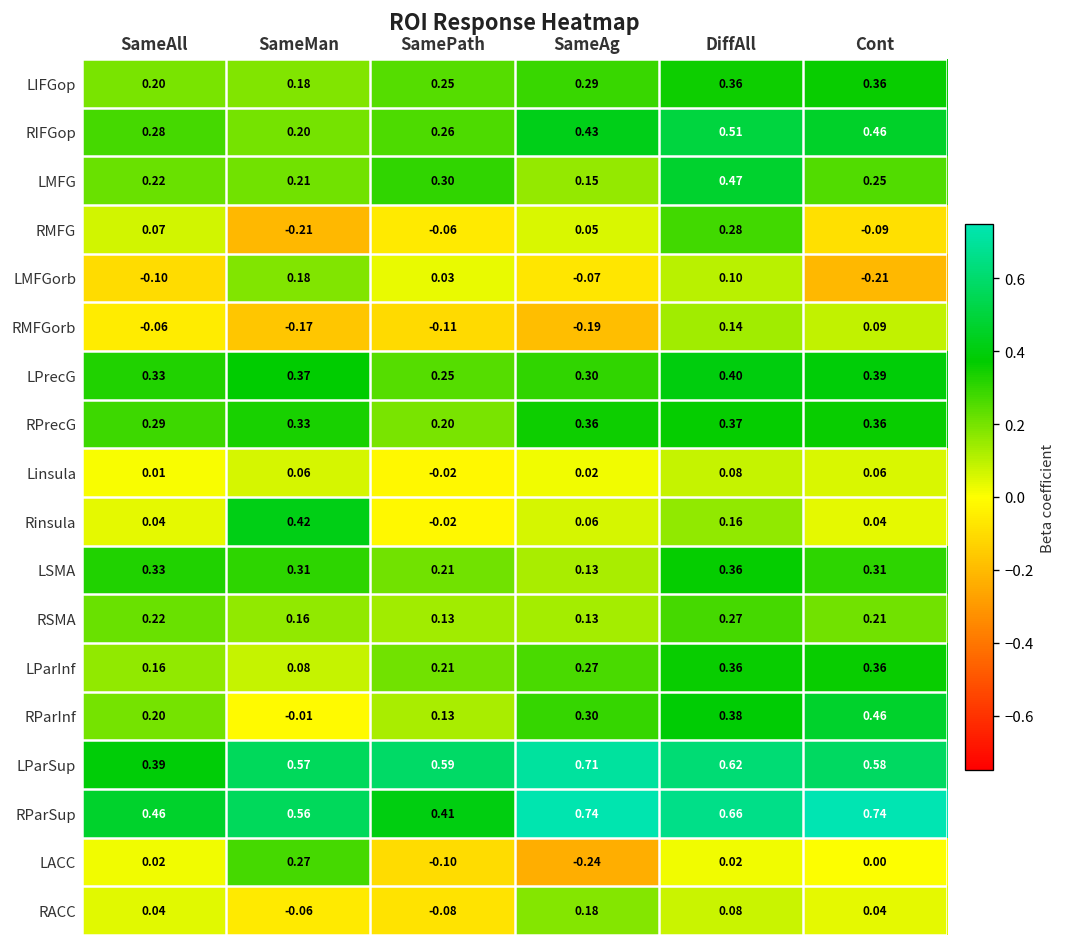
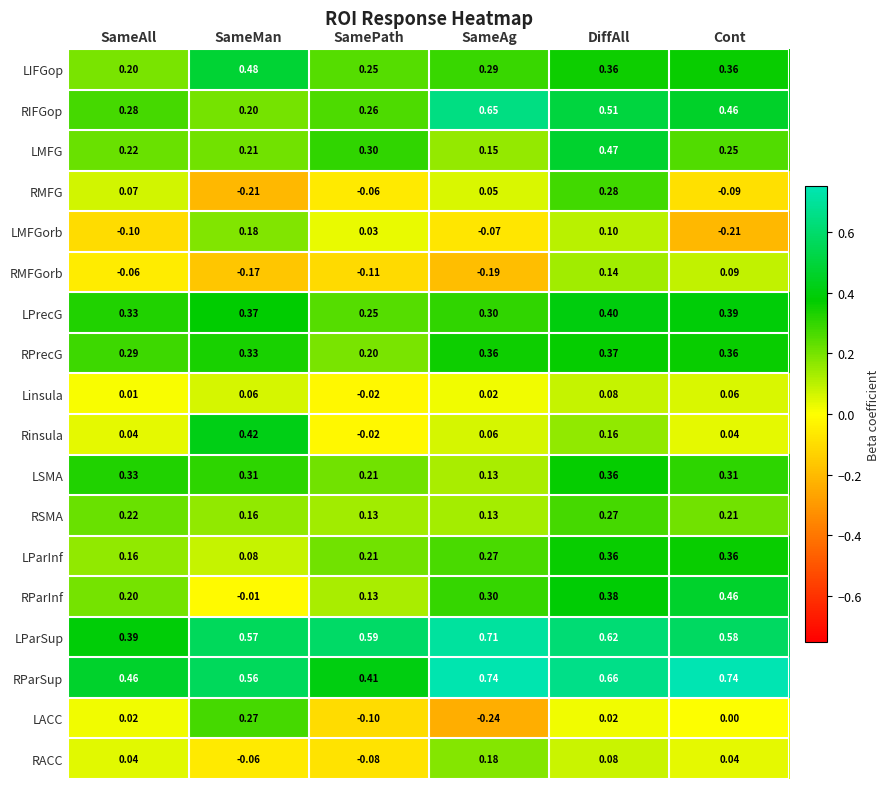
  {
    "LIFGop": {
      "SameAll": 0.20,
-     "SameMan": 0.18,
+     "SameMan": 0.48,
      "SamePath": 0.25,
      "SameAg": 0.29,
      "DiffAll": 0.36,
      "Cont": 0.36
    },
    "RIFGop": {
      "SameAll": 0.28,
      "SameMan": 0.20,
      "SamePath": 0.26,
-     "SameAg": 0.43,
+     "SameAg": 0.65,
      "DiffAll": 0.51,
      "Cont": 0.46
    },
    "LMFG": {
      "SameAll": 0.22,
      "SameMan": 0.21,
      "SamePath": 0.30,
      "SameAg": 0.15,
      "DiffAll": 0.47,
      "Cont": 0.25
    },
    "RMFG": {
      "SameAll": 0.07,
      "SameMan": -0.21,
      "SamePath": -0.06,
      "SameAg": 0.05,
      "DiffAll": 0.28,
      "Cont": -0.09
    },
    "LMFGorb": {
      "SameAll": -0.10,
      "SameMan": 0.18,
      "SamePath": 0.03,
      "SameAg": -0.07,
      "DiffAll": 0.10,
      "Cont": -0.21
    },
    "RMFGorb": {
      "SameAll": -0.06,
      "SameMan": -0.17,
      "SamePath": -0.11,
      "SameAg": -0.19,
      "DiffAll": 0.14,
      "Cont": 0.09
    },
    "LPrecG": {
      "SameAll": 0.33,
      "SameMan": 0.37,
      "SamePath": 0.25,
      "SameAg": 0.30,
      "DiffAll": 0.40,
      "Cont": 0.39
    },
    "RPrecG": {
      "SameAll": 0.29,
      "SameMan": 0.33,
      "SamePath": 0.20,
      "SameAg": 0.36,
      "DiffAll": 0.37,
      "Cont": 0.36
    },
    "Linsula": {
      "SameAll": 0.01,
      "SameMan": 0.06,
      "SamePath": -0.02,
      "SameAg": 0.02,
      "DiffAll": 0.08,
      "Cont": 0.06
    },
    "Rinsula": {
      "SameAll": 0.04,
      "SameMan": 0.42,
      "SamePath": -0.02,
      "SameAg": 0.06,
      "DiffAll": 0.16,
      "Cont": 0.04
    },
    "LSMA": {
      "SameAll": 0.33,
      "SameMan": 0.31,
      "SamePath": 0.21,
      "SameAg": 0.13,
      "DiffAll": 0.36,
      "Cont": 0.31
    },
    "RSMA": {
      "SameAll": 0.22,
      "SameMan": 0.16,
      "SamePath": 0.13,
      "SameAg": 0.13,
      "DiffAll": 0.27,
      "Cont": 0.21
    },
    "LParInf": {
      "SameAll": 0.16,
      "SameMan": 0.08,
      "SamePath": 0.21,
      "SameAg": 0.27,
      "DiffAll": 0.36,
      "Cont": 0.36
    },
    "RParInf": {
      "SameAll": 0.20,
      "SameMan": -0.01,
      "SamePath": 0.13,
      "SameAg": 0.30,
      "DiffAll": 0.38,
      "Cont": 0.46
    },
    "LParSup": {
      "SameAll": 0.39,
      "SameMan": 0.57,
      "SamePath": 0.59,
      "SameAg": 0.71,
      "DiffAll": 0.62,
      "Cont": 0.58
    },
    "RParSup": {
      "SameAll": 0.46,
      "SameMan": 0.56,
      "SamePath": 0.41,
      "SameAg": 0.74,
      "DiffAll": 0.66,
      "Cont": 0.74
    },
    "LACC": {
      "SameAll": 0.02,
      "SameMan": 0.27,
      "SamePath": -0.10,
      "SameAg": -0.24,
      "DiffAll": 0.02,
      "Cont": 0.00
    },
    "RACC": {
      "SameAll": 0.04,
      "SameMan": -0.06,
      "SamePath": -0.08,
      "SameAg": 0.18,
      "DiffAll": 0.08,
      "Cont": 0.04
    }
  }
